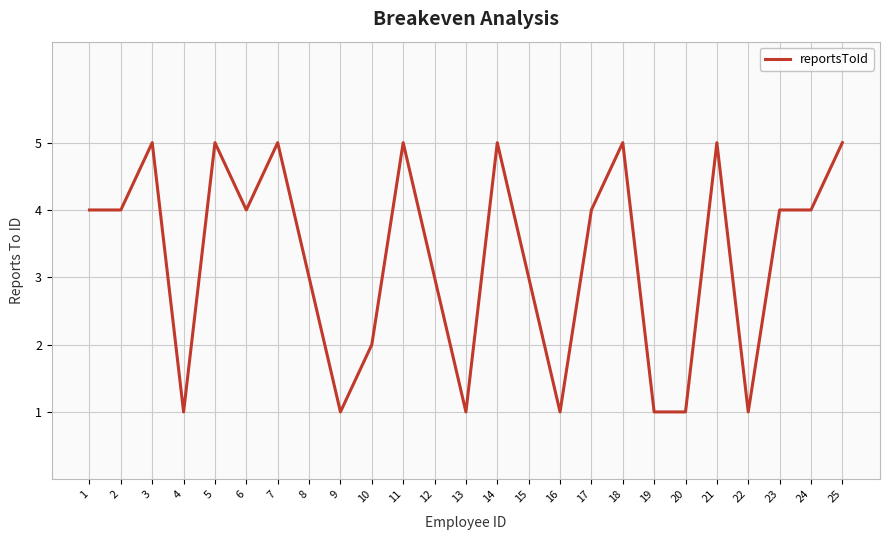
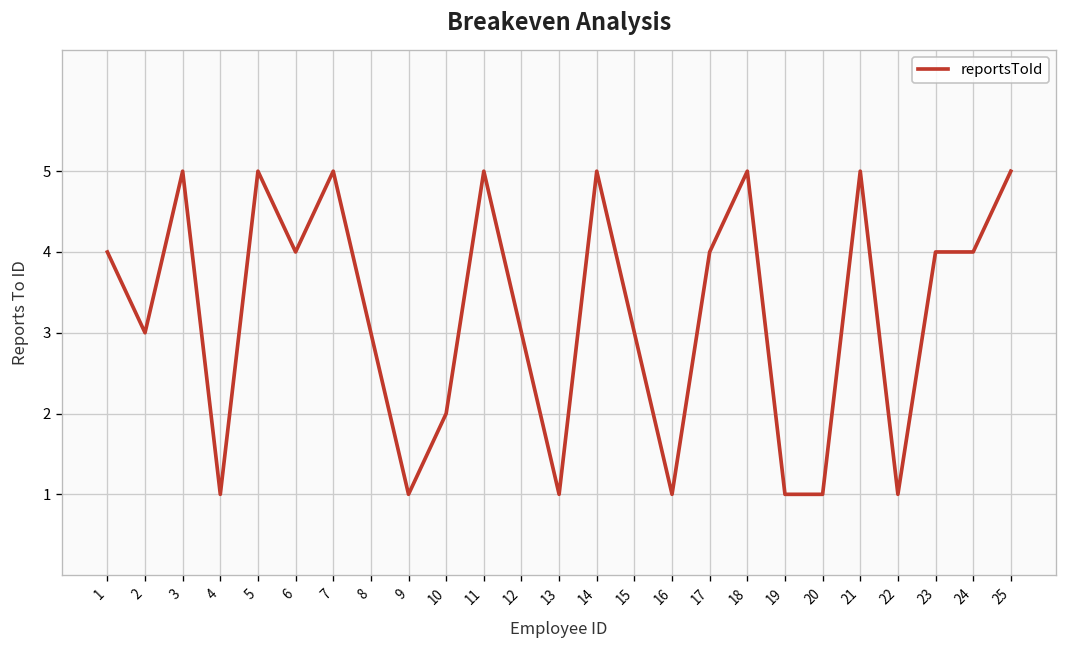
  {
    "1": 4,
-   "2": 4,
+   "2": 3,
    "3": 5,
    "4": 1,
    "5": 5,
    "6": 4,
    "7": 5,
    "8": 3,
    "9": 1,
    "10": 2,
    "11": 5,
    "12": 3,
    "13": 1,
    "14": 5,
    "15": 3,
    "16": 1,
    "17": 4,
    "18": 5,
    "19": 1,
    "20": 1,
    "21": 5,
    "22": 1,
    "23": 4,
    "24": 4,
    "25": 5
  }
